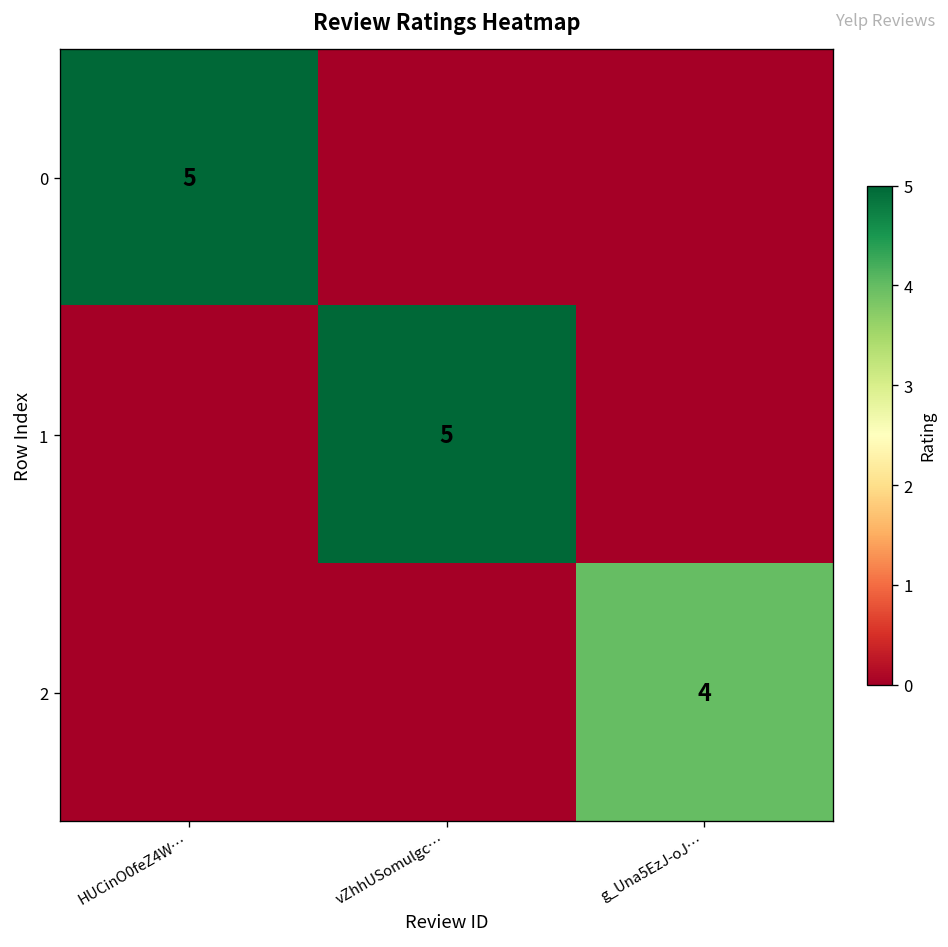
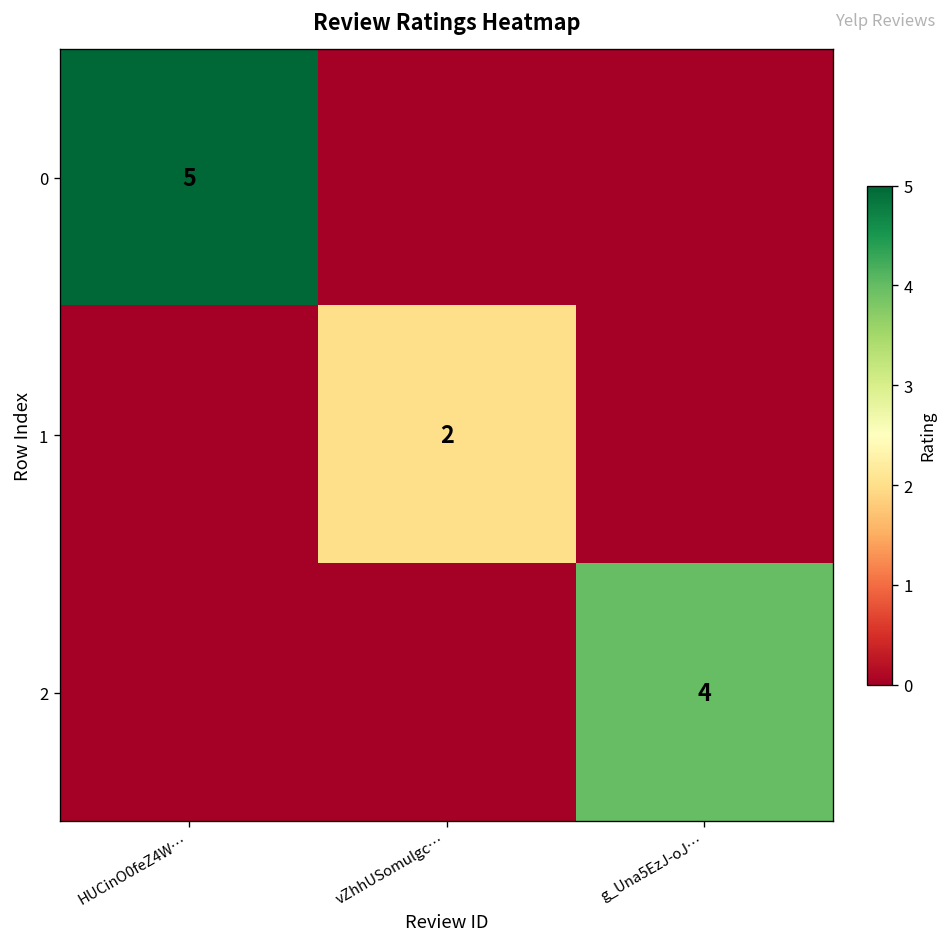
  {
    "0": {
      "HUCinO0feZ4W…": 5
    },
    "1": {
-     "vZhhUSomulgc…": 5
+     "vZhhUSomulgc…": 2
    },
    "2": {
      "g_Una5EzJ-oJ…": 4
    }
  }
